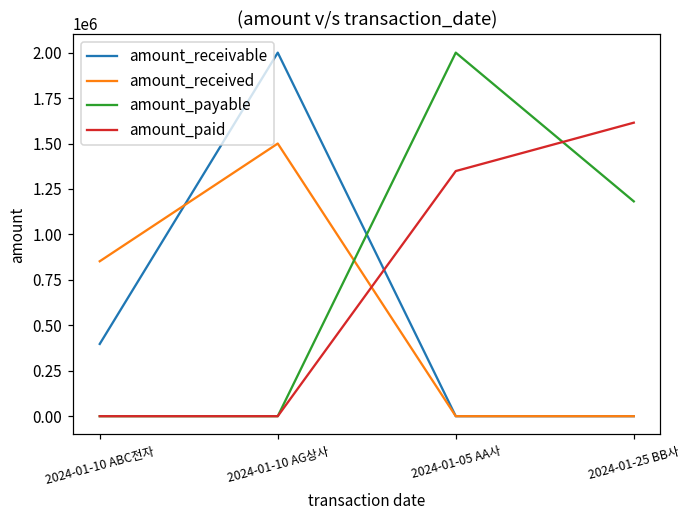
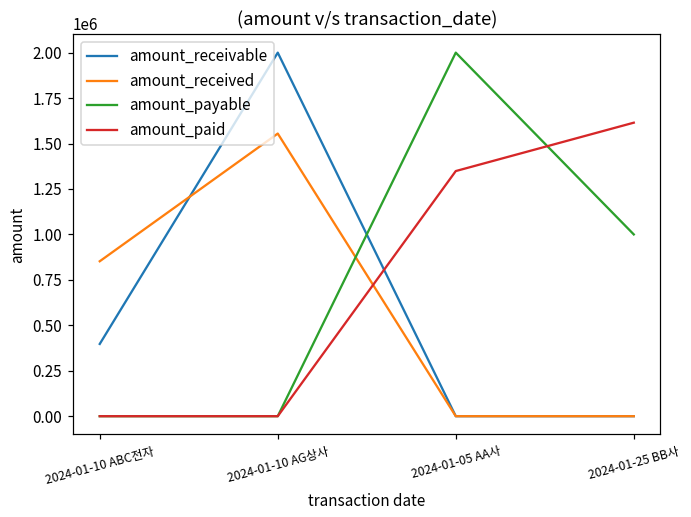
  {
    "amount_receivable": {
      "2024-01-10 ABC전자": 400000,
      "2024-01-10 AG상사": 2000000
    },
    "amount_received": {
      "2024-01-10 ABC전자": 850000,
-     "2024-01-10 AG상사": 1500000
+     "2024-01-10 AG상사": 1550000
    },
    "amount_payable": {
      "2024-01-05 AA사": 2000000,
-     "2024-01-25 BB사": 1180000
+     "2024-01-25 BB사": 1000000
    },
    "amount_paid": {
      "2024-01-05 AA사": 1350000,
      "2024-01-25 BB사": 1610000
    }
  }
